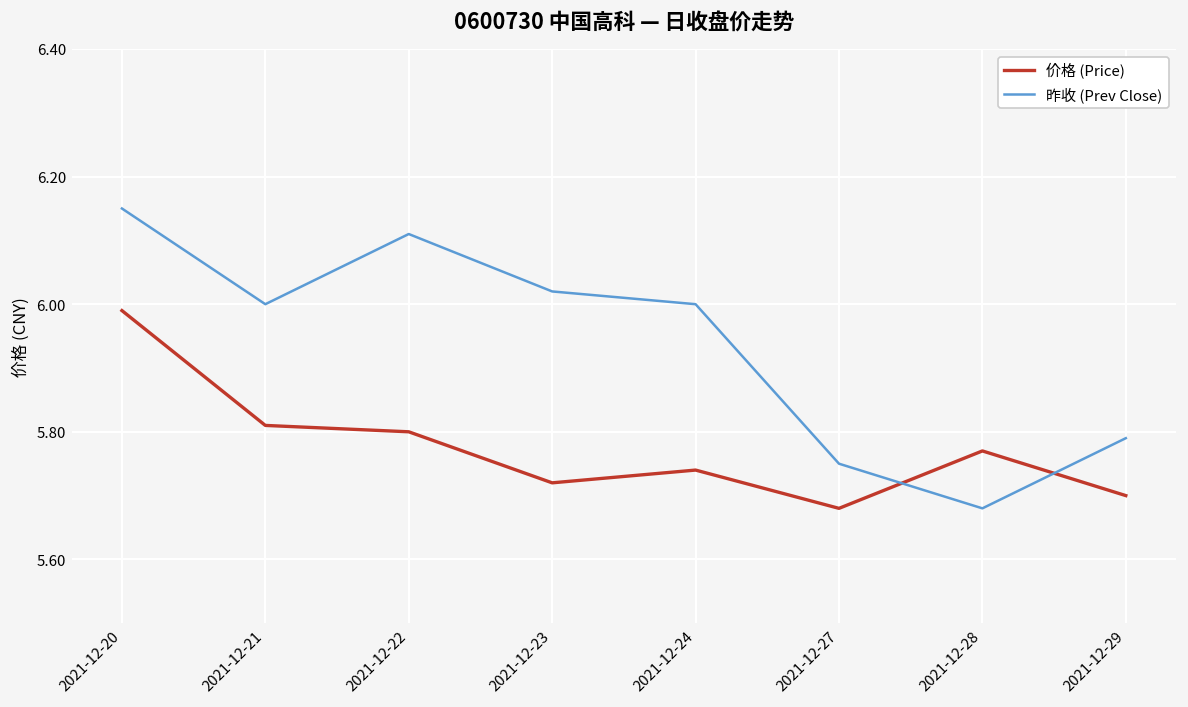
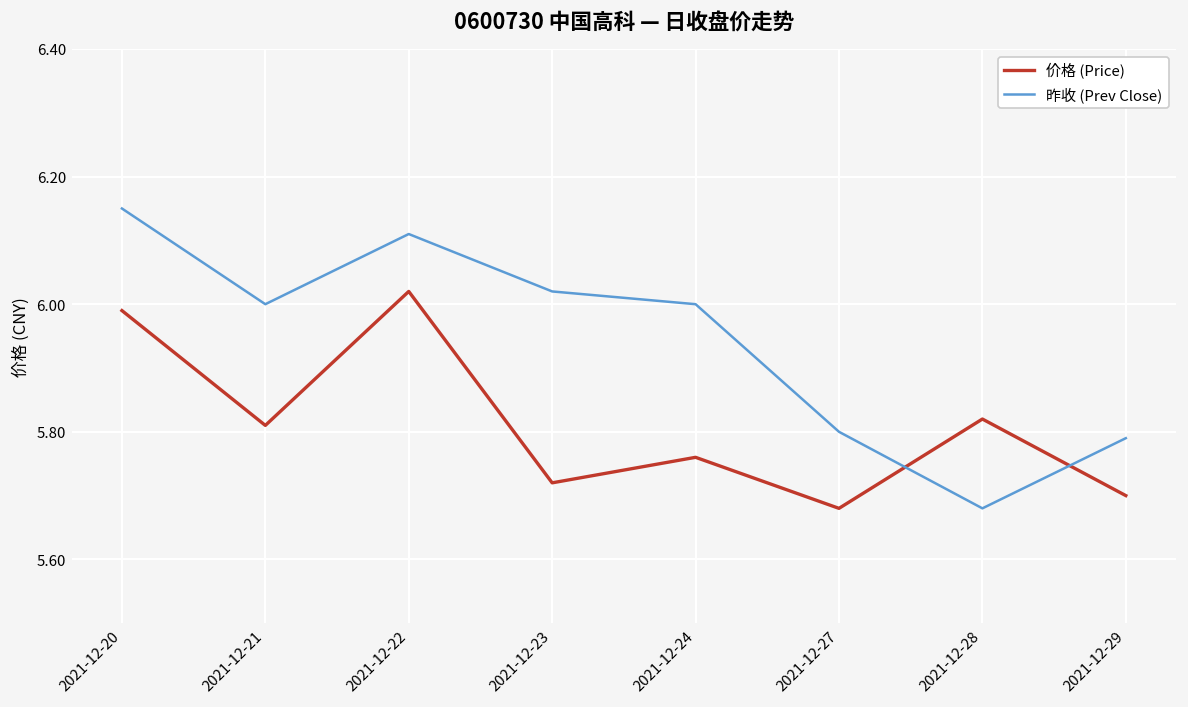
  {
    "价格 (Price)": {
      "2021-12-20": 5.99,
      "2021-12-21": 5.81,
-     "2021-12-22": 5.80,
+     "2021-12-22": 6.02,
      "2021-12-23": 5.72,
-     "2021-12-24": 5.74,
+     "2021-12-24": 5.76,
      "2021-12-27": 5.68,
-     "2021-12-28": 5.77,
+     "2021-12-28": 5.82,
      "2021-12-29": 5.70
    },
    "昨收 (Prev Close)": {
      "2021-12-20": 6.15,
      "2021-12-21": 6.00,
      "2021-12-22": 6.11,
      "2021-12-23": 6.02,
      "2021-12-24": 6.00,
-     "2021-12-27": 5.75,
+     "2021-12-27": 5.80,
      "2021-12-28": 5.68,
      "2021-12-29": 5.79
    }
  }
